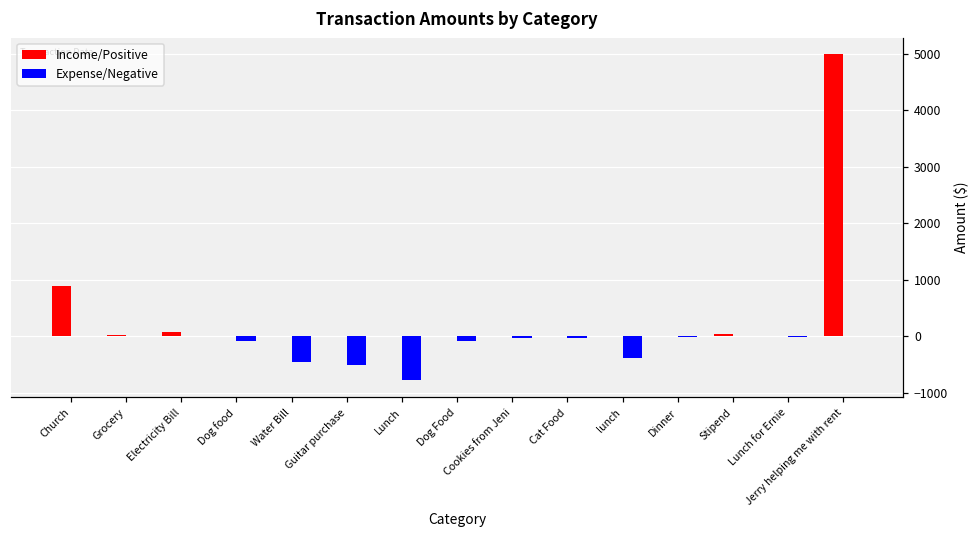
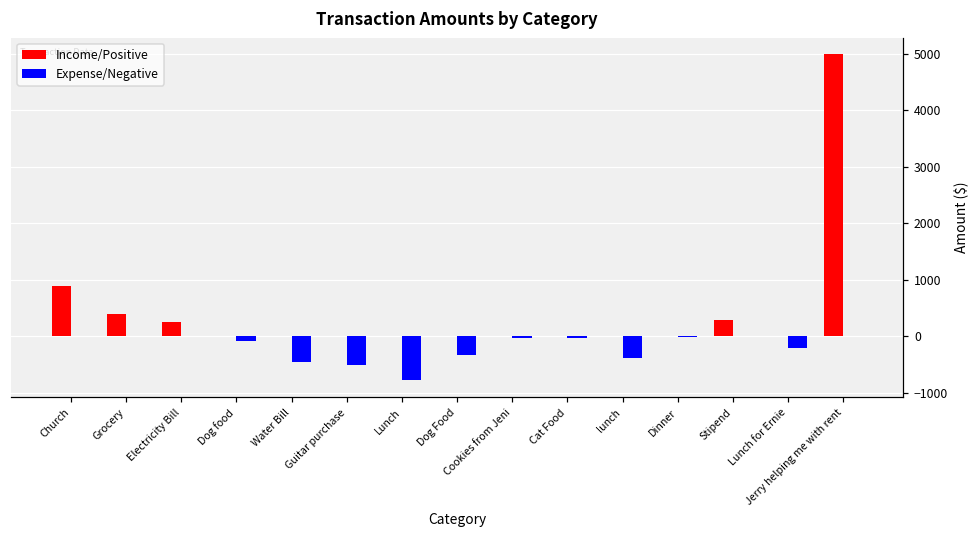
  {
    "Income/Positive": {
      "Church": 900,
-     "Grocery": 0,
-     "Electricity Bill": 100,
+     "Grocery": 400,
+     "Electricity Bill": 300,
      "Dog food": 0,
      "Water Bill": 0,
      "Guitar purchase": 0,
      "Lunch": 0,
      "Dog Food": 0,
      "Cookies from Jeni": 0,
      "Cat Food": 0,
      "lunch": 0,
      "Dinner": 0,
-     "Stipend": 100,
+     "Stipend": 300,
      "Lunch for Ernie": 0,
      "Jerry helping me with rent": 5000
    },
    "Expense/Negative": {
      "Church": 0,
      "Grocery": 0,
      "Electricity Bill": 0,
      "Dog food": -100,
      "Water Bill": -500,
      "Guitar purchase": -500,
      "Lunch": -800,
-     "Dog Food": -100,
+     "Dog Food": -300,
      "lunch": -400,
      "Stipend": 0,
-     "Lunch for Ernie": 0,
+     "Lunch for Ernie": -200,
      "Jerry helping me with rent": 0
    }
  }
